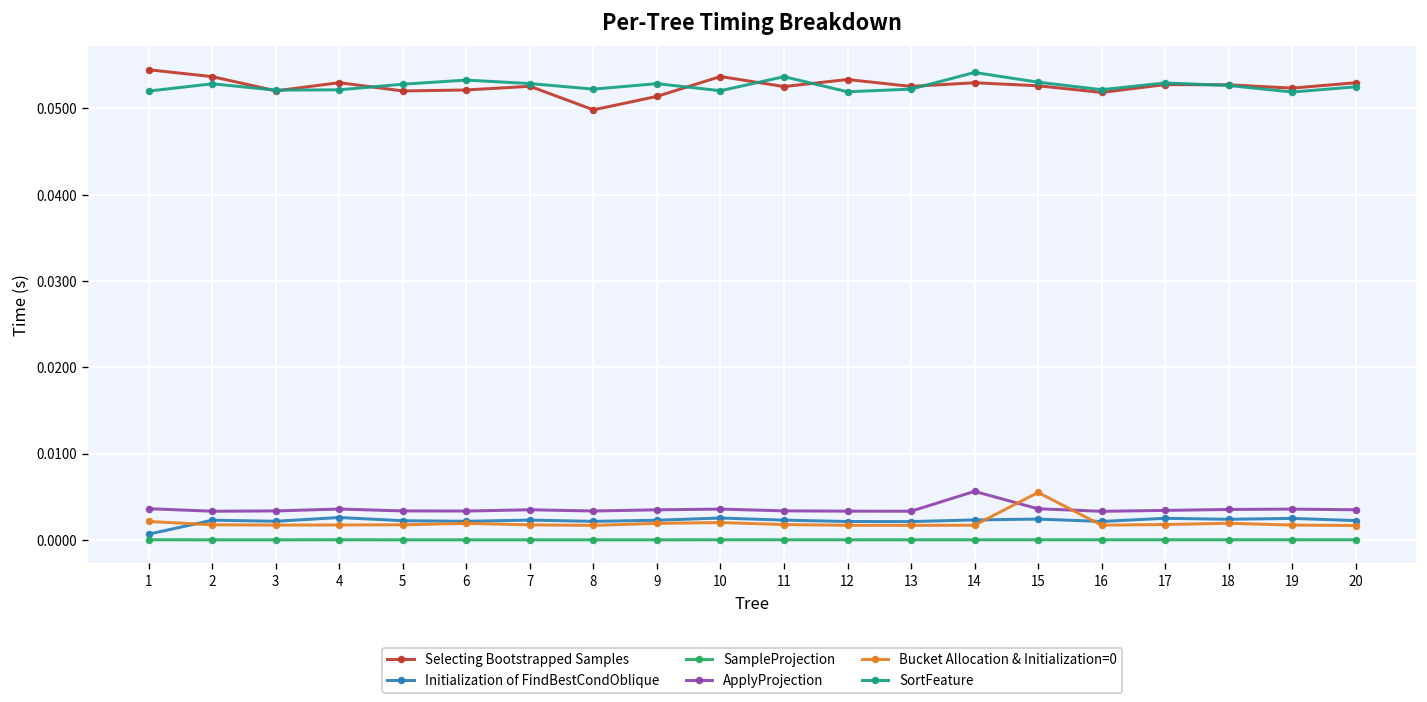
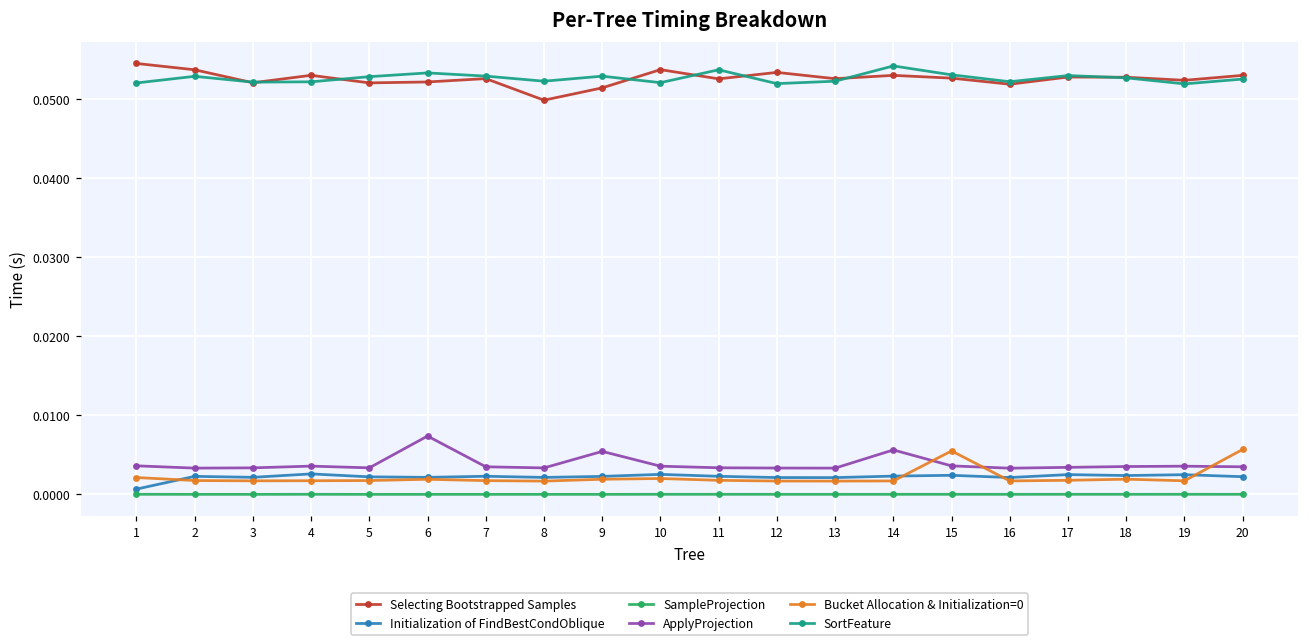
  {
    "Selecting Bootstrapped Samples": {
      "1": 0.054,
      "2": 0.054,
      "4": 0.053,
      "5": 0.052,
      "6": 0.052,
      "8": 0.050,
      "9": 0.051,
      "10": 0.054,
      "11": 0.053,
      "12": 0.053,
      "14": 0.053,
      "15": 0.053,
      "19": 0.052,
      "20": 0.053
    },
    "Initialization of FindBestCondOblique": {
      "1": 0.001,
      "2": 0.002,
      "3": 0.002,
      "4": 0.003,
      "5": 0.002,
      "7": 0.002,
      "8": 0.002,
      "9": 0.002,
      "10": 0.003,
      "11": 0.002,
      "12": 0.002,
      "13": 0.002,
      "14": 0.002,
      "15": 0.002,
      "16": 0.002,
      "17": 0.002,
      "18": 0.002,
      "19": 0.002,
      "20": 0.002
    },
    "ApplyProjection": {
      "1": 0.004,
      "2": 0.003,
      "3": 0.003,
      "4": 0.004,
      "5": 0.003,
-     "6": 0.003,
+     "6": 0.007,
      "7": 0.003,
      "8": 0.003,
-     "9": 0.003,
+     "9": 0.005,
      "10": 0.004,
      "11": 0.003,
      "12": 0.003,
      "13": 0.003,
      "14": 0.006,
      "15": 0.004,
      "16": 0.003,
      "17": 0.003,
      "18": 0.004,
      "19": 0.004,
      "20": 0.003
    },
    "Bucket Allocation & Initialization=0": {
      "1": 0.002,
      "2": 0.002,
      "3": 0.002,
      "4": 0.002,
      "5": 0.002,
      "7": 0.002,
      "8": 0.002,
      "9": 0.002,
      "10": 0.002,
      "11": 0.002,
      "12": 0.002,
      "13": 0.002,
      "14": 0.002,
      "15": 0.005,
      "16": 0.002,
      "17": 0.002,
      "18": 0.002,
      "19": 0.002,
-     "20": 0.002
+     "20": 0.006
    }
  }
